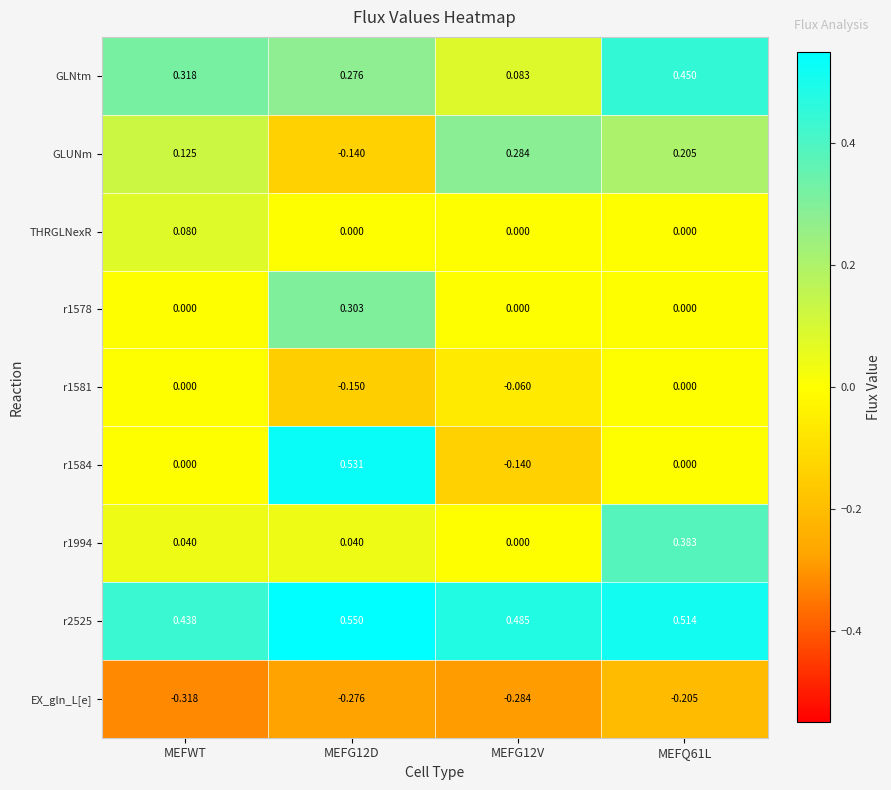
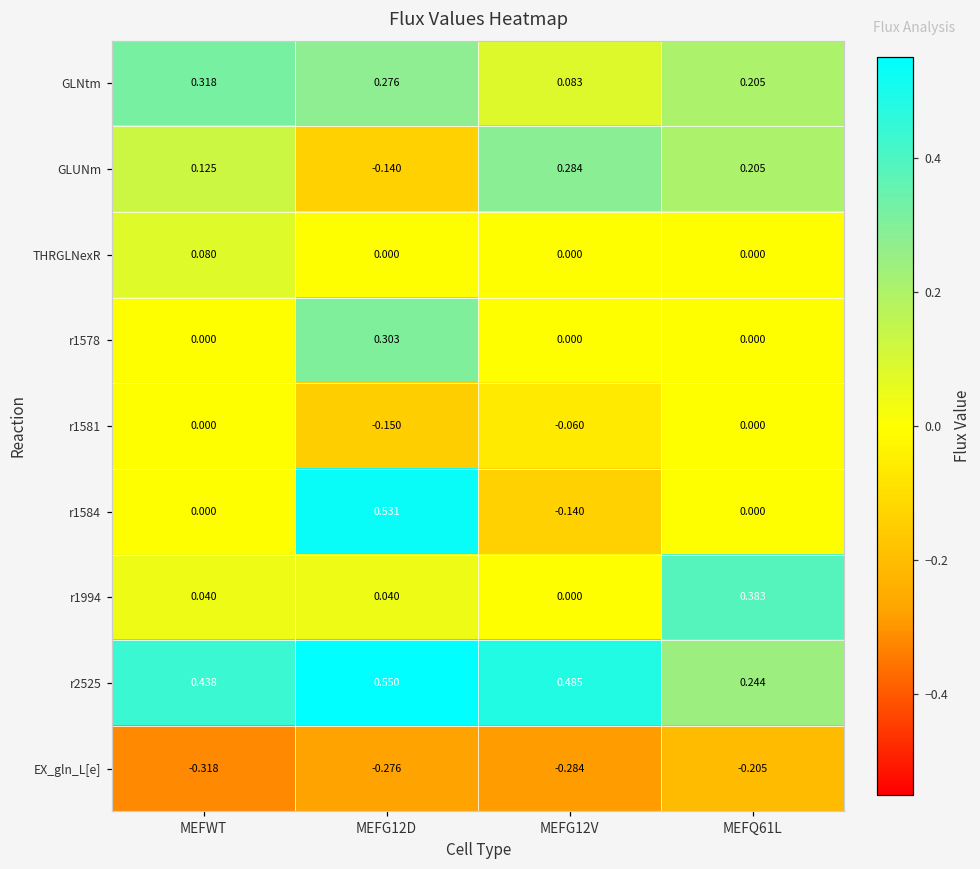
  {
    "GLNtm": {
      "MEFWT": 0.318,
      "MEFG12D": 0.276,
      "MEFG12V": 0.083,
-     "MEFQ61L": 0.450
+     "MEFQ61L": 0.205
    },
    "GLUNm": {
      "MEFWT": 0.125,
      "MEFG12D": -0.140,
      "MEFG12V": 0.284,
      "MEFQ61L": 0.205
    },
    "THRGLNexR": {
      "MEFWT": 0.080,
      "MEFG12D": 0.000,
      "MEFG12V": 0.000,
      "MEFQ61L": 0.000
    },
    "r1578": {
      "MEFWT": 0.000,
      "MEFG12D": 0.303,
      "MEFG12V": 0.000,
      "MEFQ61L": 0.000
    },
    "r1581": {
      "MEFWT": 0.000,
      "MEFG12D": -0.150,
      "MEFG12V": -0.060,
      "MEFQ61L": 0.000
    },
    "r1584": {
      "MEFWT": 0.000,
      "MEFG12D": 0.531,
      "MEFG12V": -0.140,
      "MEFQ61L": 0.000
    },
    "r1994": {
      "MEFWT": 0.040,
      "MEFG12D": 0.040,
      "MEFG12V": 0.000,
      "MEFQ61L": 0.383
    },
    "r2525": {
      "MEFWT": 0.438,
      "MEFG12D": 0.550,
      "MEFG12V": 0.485,
-     "MEFQ61L": 0.514
+     "MEFQ61L": 0.244
    },
    "EX_gln_L[e]": {
      "MEFWT": -0.318,
      "MEFG12D": -0.276,
      "MEFG12V": -0.284,
      "MEFQ61L": -0.205
    }
  }
